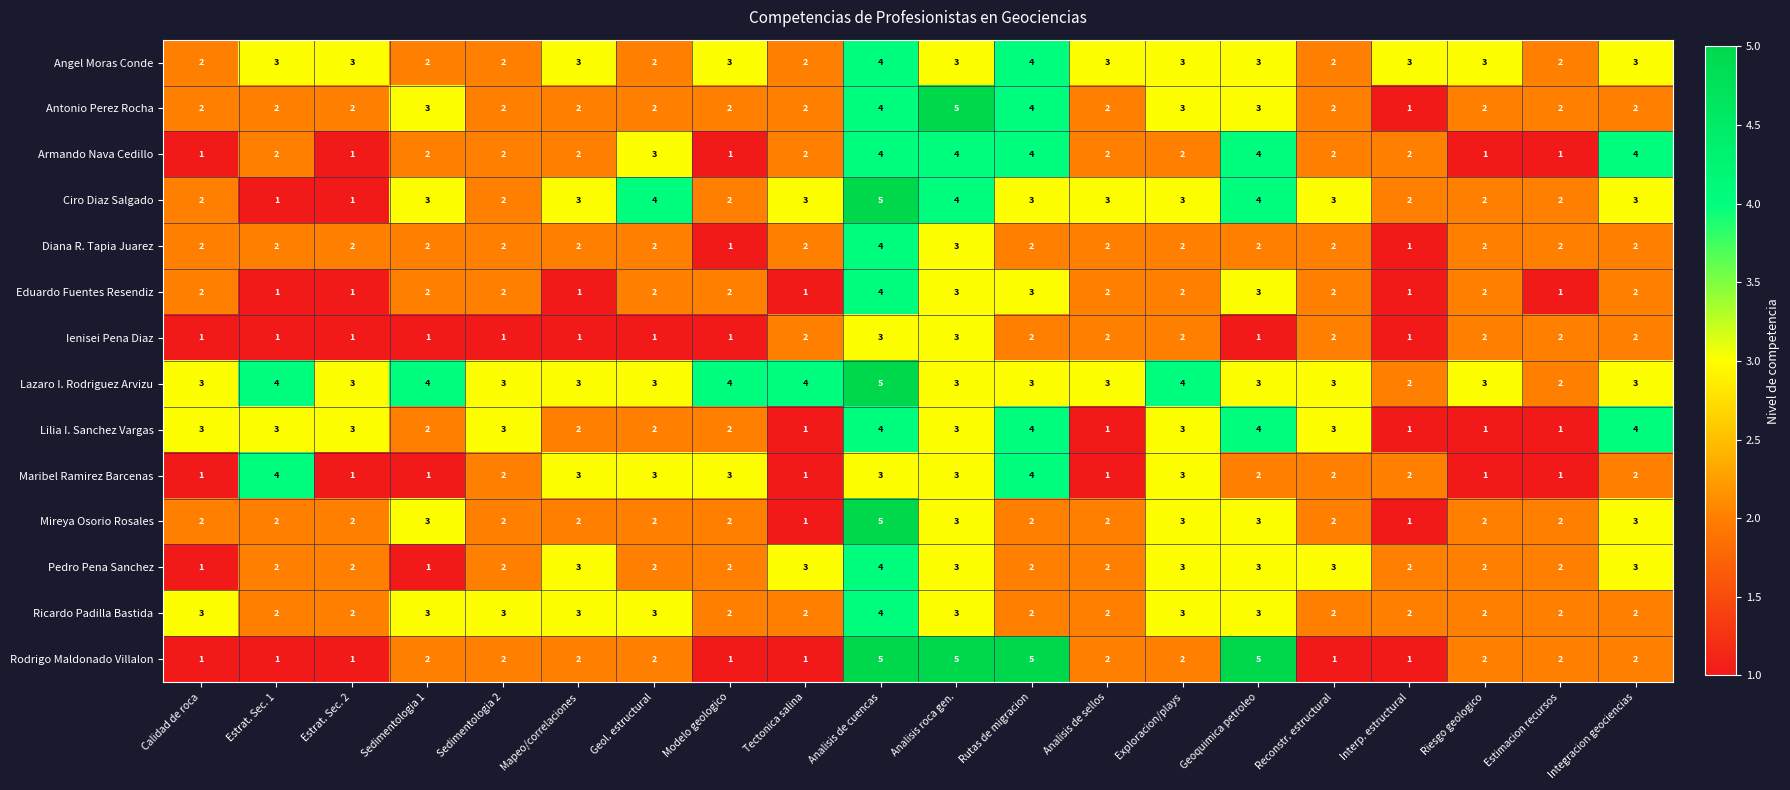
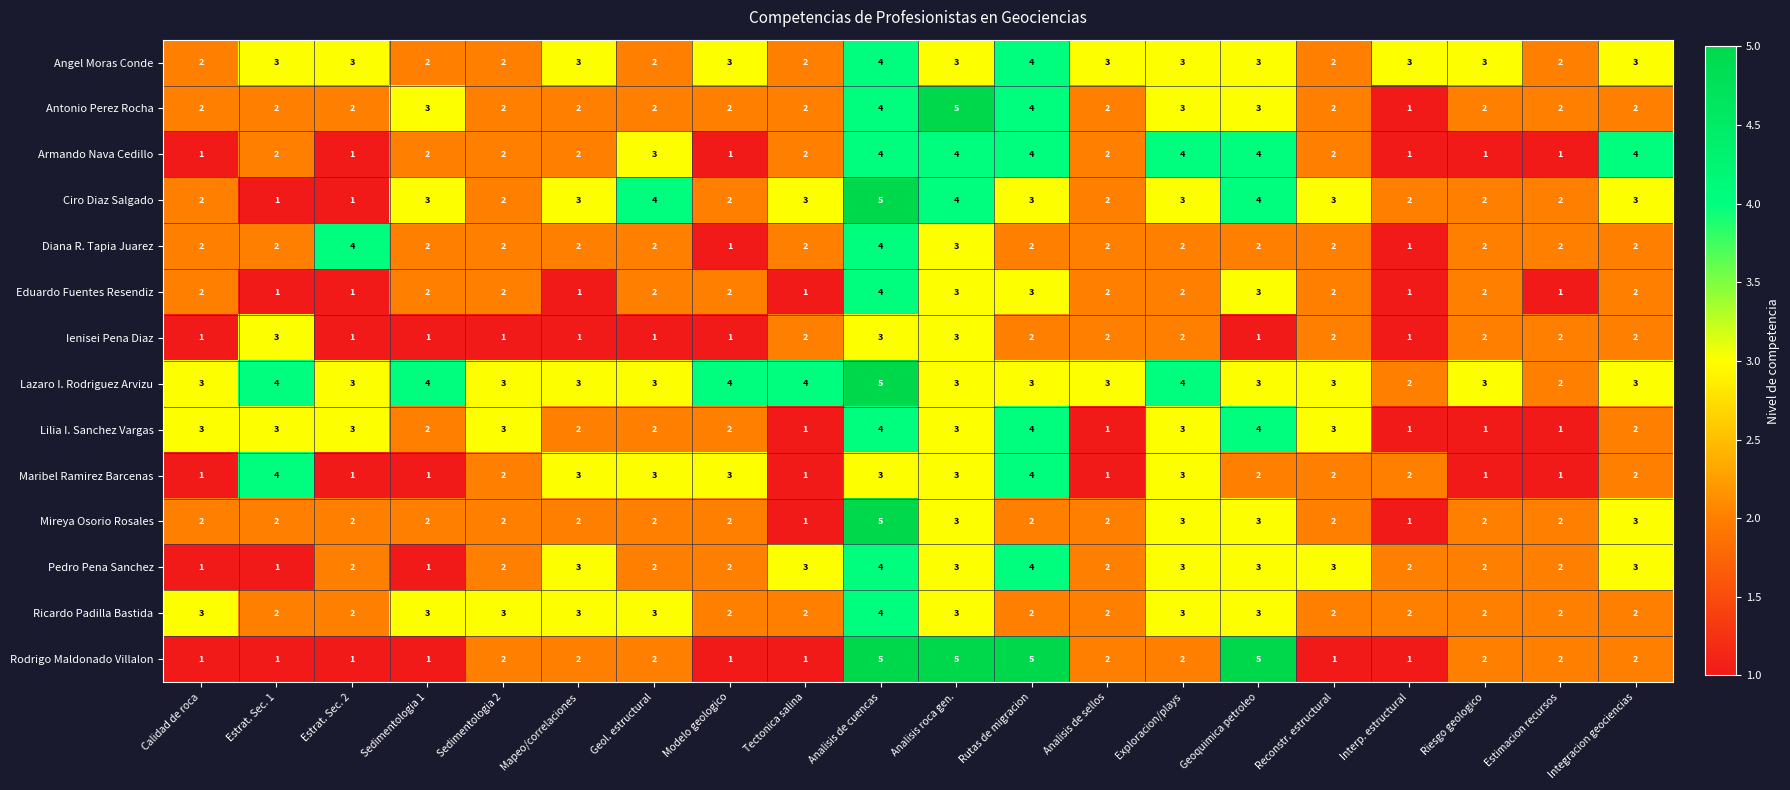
  {
    "Armando Nava Cedillo": {
      "Calidad de roca": 1,
      "Estrat. Sec. 1": 2,
      "Estrat. Sec. 2": 1,
      "Sedimentologia 1": 2,
      "Sedimentologia 2": 2,
      "Mapeo/correlaciones": 2,
      "Geol. estructural": 3,
      "Modelo geologico": 1,
      "Tectonica salina": 2,
      "Analisis de cuencas": 4,
      "Analisis roca gen.": 4,
      "Rutas de migracion": 4,
      "Analisis de sellos": 2,
-     "Exploracion/plays": 2,
+     "Exploracion/plays": 4,
      "Geoquimica petroleo": 4,
      "Reconstr. estructural": 2,
-     "Interp. estructural": 2,
+     "Interp. estructural": 1,
      "Riesgo geologico": 1,
      "Estimacion recursos": 1,
      "Integracion geociencias": 4
    },
    "Ciro Diaz Salgado": {
      "Calidad de roca": 2,
      "Estrat. Sec. 1": 1,
      "Estrat. Sec. 2": 1,
      "Sedimentologia 1": 3,
      "Sedimentologia 2": 2,
      "Mapeo/correlaciones": 3,
      "Geol. estructural": 4,
      "Modelo geologico": 2,
      "Tectonica salina": 3,
      "Analisis de cuencas": 5,
      "Analisis roca gen.": 4,
      "Rutas de migracion": 3,
-     "Analisis de sellos": 3,
+     "Analisis de sellos": 2,
      "Exploracion/plays": 3,
      "Geoquimica petroleo": 4,
      "Reconstr. estructural": 3,
      "Interp. estructural": 2,
      "Riesgo geologico": 2,
      "Estimacion recursos": 2,
      "Integracion geociencias": 3
    },
    "Diana R. Tapia Juarez": {
      "Calidad de roca": 2,
      "Estrat. Sec. 1": 2,
-     "Estrat. Sec. 2": 2,
+     "Estrat. Sec. 2": 4,
      "Sedimentologia 1": 2,
      "Sedimentologia 2": 2,
      "Mapeo/correlaciones": 2,
      "Geol. estructural": 2,
      "Modelo geologico": 1,
      "Tectonica salina": 2,
      "Analisis de cuencas": 4,
      "Analisis roca gen.": 3,
      "Rutas de migracion": 2,
      "Analisis de sellos": 2,
      "Exploracion/plays": 2,
      "Geoquimica petroleo": 2,
      "Reconstr. estructural": 2,
      "Interp. estructural": 1,
      "Riesgo geologico": 2,
      "Estimacion recursos": 2,
      "Integracion geociencias": 2
    },
    "Ienisei Pena Diaz": {
      "Calidad de roca": 1,
-     "Estrat. Sec. 1": 1,
+     "Estrat. Sec. 1": 3,
      "Estrat. Sec. 2": 1,
      "Sedimentologia 1": 1,
      "Sedimentologia 2": 1,
      "Mapeo/correlaciones": 1,
      "Geol. estructural": 1,
      "Modelo geologico": 1,
      "Tectonica salina": 2,
      "Analisis de cuencas": 3,
      "Analisis roca gen.": 3,
      "Rutas de migracion": 2,
      "Analisis de sellos": 2,
      "Exploracion/plays": 2,
      "Geoquimica petroleo": 1,
      "Reconstr. estructural": 2,
      "Interp. estructural": 1,
      "Riesgo geologico": 2,
      "Estimacion recursos": 2,
      "Integracion geociencias": 2
    },
    "Lilia I. Sanchez Vargas": {
      "Calidad de roca": 3,
      "Estrat. Sec. 1": 3,
      "Estrat. Sec. 2": 3,
      "Sedimentologia 1": 2,
      "Sedimentologia 2": 3,
      "Mapeo/correlaciones": 2,
      "Geol. estructural": 2,
      "Modelo geologico": 2,
      "Tectonica salina": 1,
      "Analisis de cuencas": 4,
      "Analisis roca gen.": 3,
      "Rutas de migracion": 4,
      "Analisis de sellos": 1,
      "Exploracion/plays": 3,
      "Geoquimica petroleo": 4,
      "Reconstr. estructural": 3,
      "Interp. estructural": 1,
      "Riesgo geologico": 1,
      "Estimacion recursos": 1,
-     "Integracion geociencias": 4
+     "Integracion geociencias": 2
    },
    "Mireya Osorio Rosales": {
      "Calidad de roca": 2,
      "Estrat. Sec. 1": 2,
      "Estrat. Sec. 2": 2,
-     "Sedimentologia 1": 3,
+     "Sedimentologia 1": 2,
      "Sedimentologia 2": 2,
      "Mapeo/correlaciones": 2,
      "Geol. estructural": 2,
      "Modelo geologico": 2,
      "Tectonica salina": 1,
      "Analisis de cuencas": 5,
      "Analisis roca gen.": 3,
      "Rutas de migracion": 2,
      "Analisis de sellos": 2,
      "Exploracion/plays": 3,
      "Geoquimica petroleo": 3,
      "Reconstr. estructural": 2,
      "Interp. estructural": 1,
      "Riesgo geologico": 2,
      "Estimacion recursos": 2,
      "Integracion geociencias": 3
    },
    "Pedro Pena Sanchez": {
      "Calidad de roca": 1,
-     "Estrat. Sec. 1": 2,
+     "Estrat. Sec. 1": 1,
      "Estrat. Sec. 2": 2,
      "Sedimentologia 1": 1,
      "Sedimentologia 2": 2,
      "Mapeo/correlaciones": 3,
      "Geol. estructural": 2,
      "Modelo geologico": 2,
      "Tectonica salina": 3,
      "Analisis de cuencas": 4,
      "Analisis roca gen.": 3,
-     "Rutas de migracion": 2,
+     "Rutas de migracion": 4,
      "Analisis de sellos": 2,
      "Exploracion/plays": 3,
      "Geoquimica petroleo": 3,
      "Reconstr. estructural": 3,
      "Interp. estructural": 2,
      "Riesgo geologico": 2,
      "Estimacion recursos": 2,
      "Integracion geociencias": 3
    },
    "Rodrigo Maldonado Villalon": {
      "Calidad de roca": 1,
      "Estrat. Sec. 1": 1,
      "Estrat. Sec. 2": 1,
-     "Sedimentologia 1": 2,
+     "Sedimentologia 1": 1,
      "Sedimentologia 2": 2,
      "Mapeo/correlaciones": 2,
      "Geol. estructural": 2,
      "Modelo geologico": 1,
      "Tectonica salina": 1,
      "Analisis de cuencas": 5,
      "Analisis roca gen.": 5,
      "Rutas de migracion": 5,
      "Analisis de sellos": 2,
      "Exploracion/plays": 2,
      "Geoquimica petroleo": 5,
      "Reconstr. estructural": 1,
      "Interp. estructural": 1,
      "Riesgo geologico": 2,
      "Estimacion recursos": 2,
      "Integracion geociencias": 2
    }
  }
